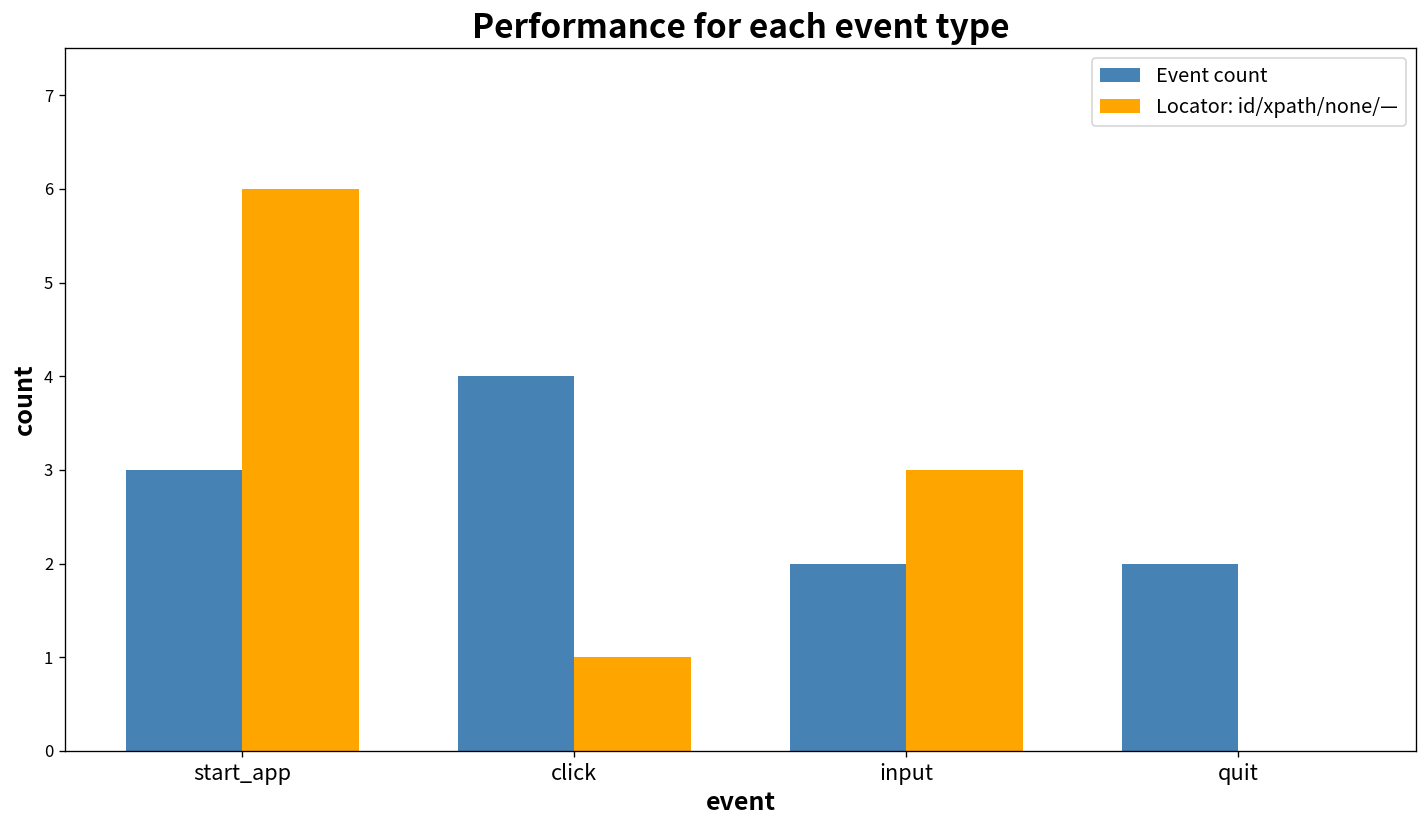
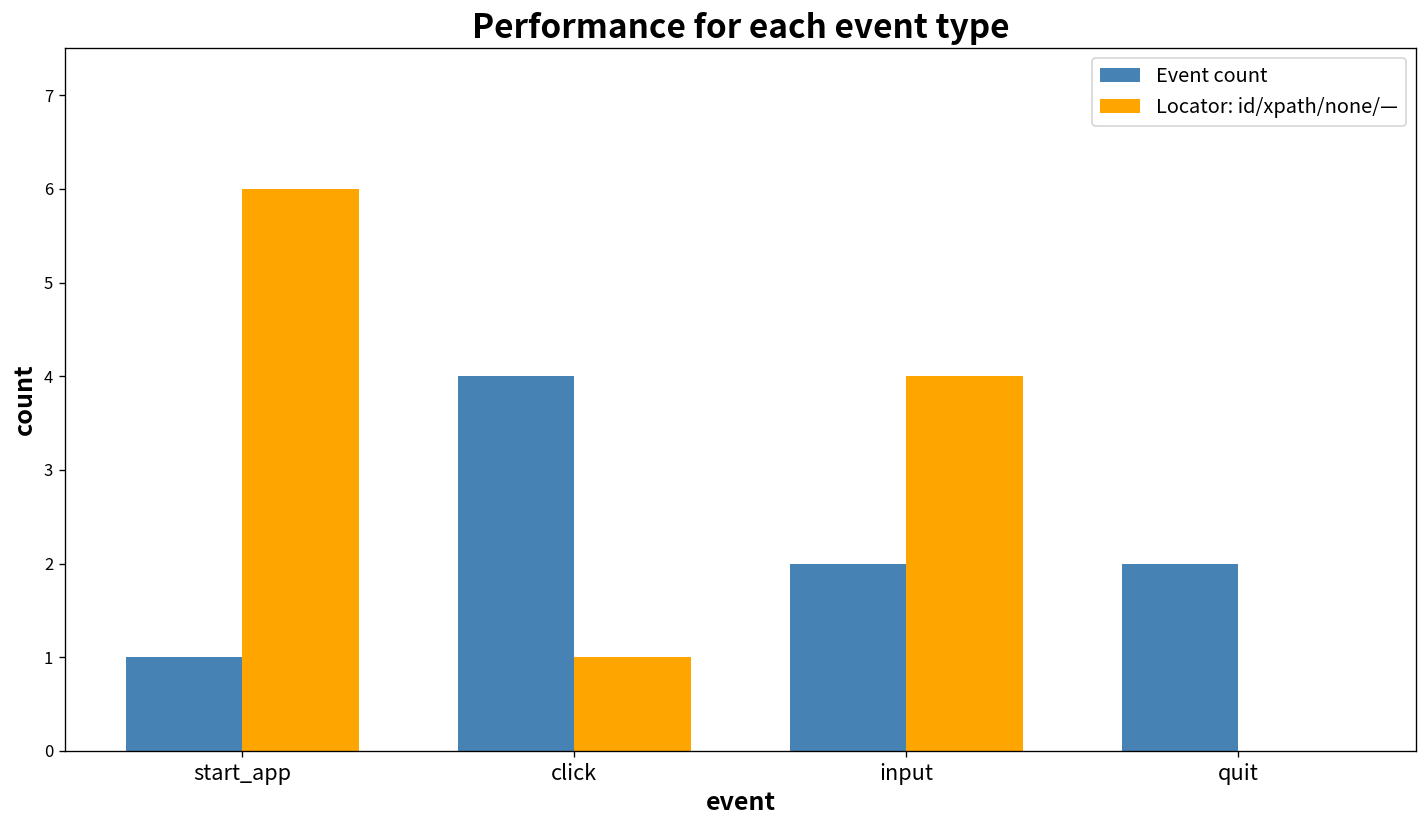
  {
    "Event count": {
-     "start_app": 3,
+     "start_app": 1,
      "click": 4,
      "input": 2,
      "quit": 2
    },
    "Locator: id/xpath/none/—": {
      "start_app": 6,
      "click": 1,
-     "input": 3,
+     "input": 4,
      "quit": 0
    }
  }
